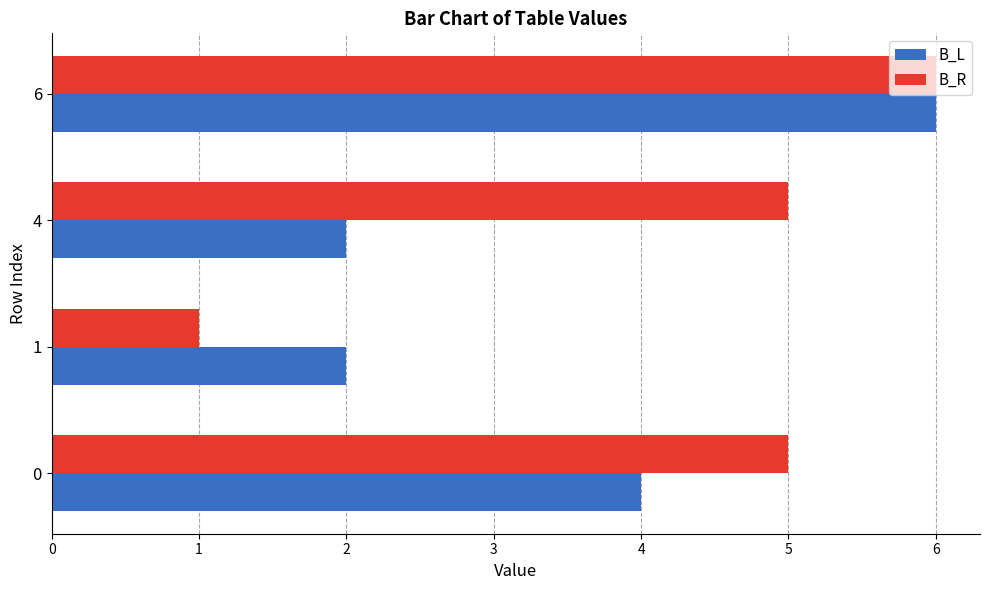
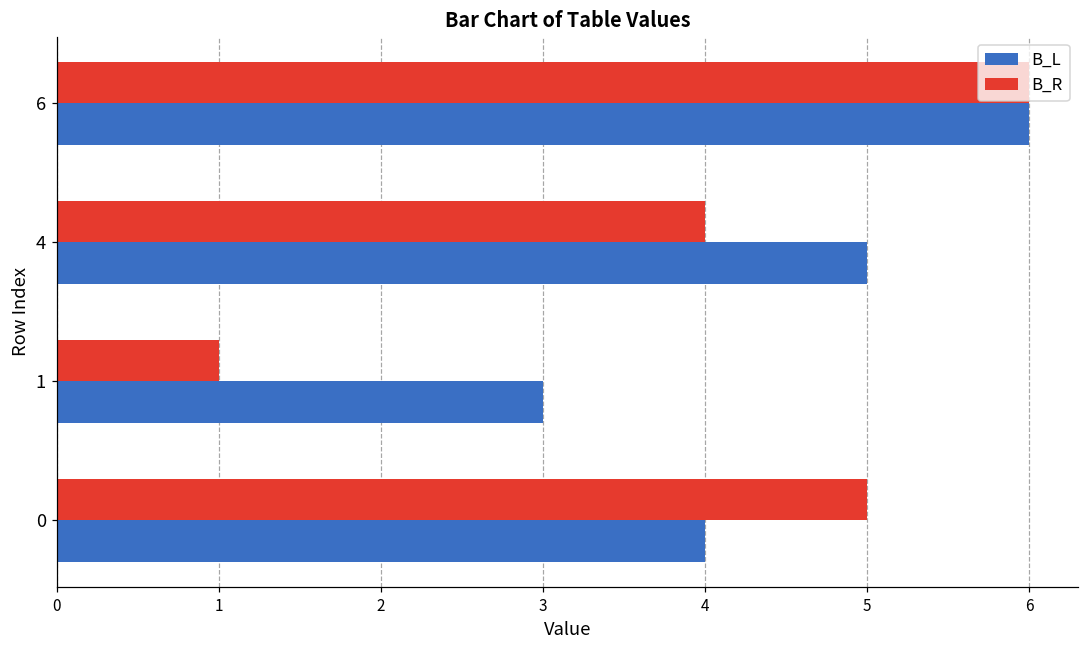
  {
    "B_L": {
      "6": 6,
-     "4": 2,
-     "1": 2,
+     "4": 5,
+     "1": 3,
      "0": 4
    },
    "B_R": {
-     "4": 5,
+     "4": 4,
      "1": 1,
      "0": 5
    }
  }
